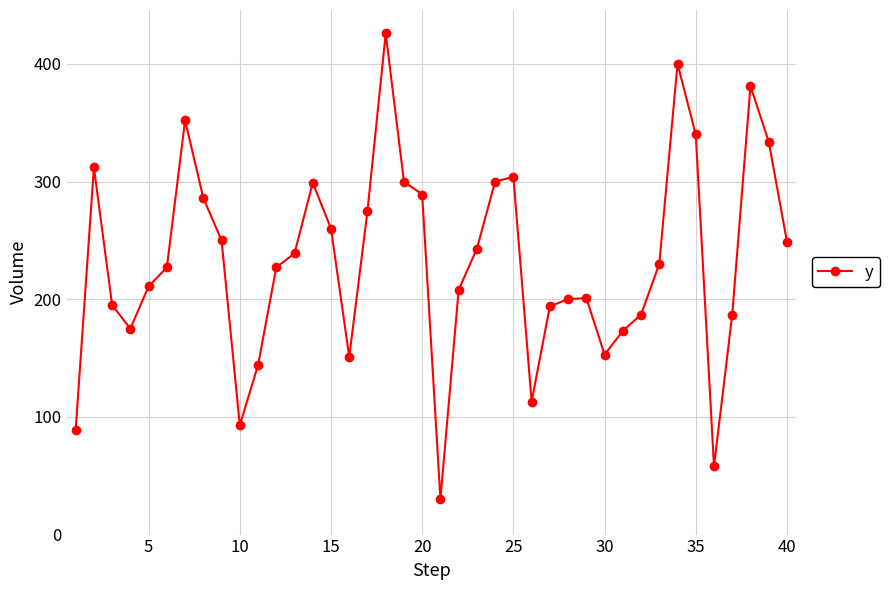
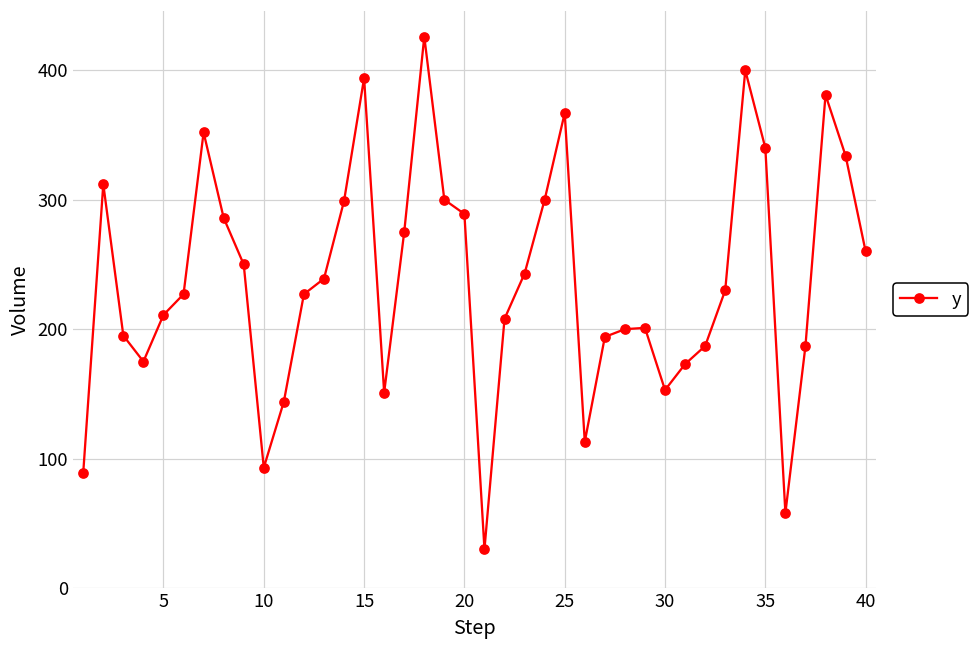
  {
    "5": 211,
    "10": 93,
-   "15": 260,
+   "15": 394,
    "20": 289,
-   "25": 304,
+   "25": 367,
    "30": 153,
    "35": 340,
-   "40": 249
+   "40": 260
  }
